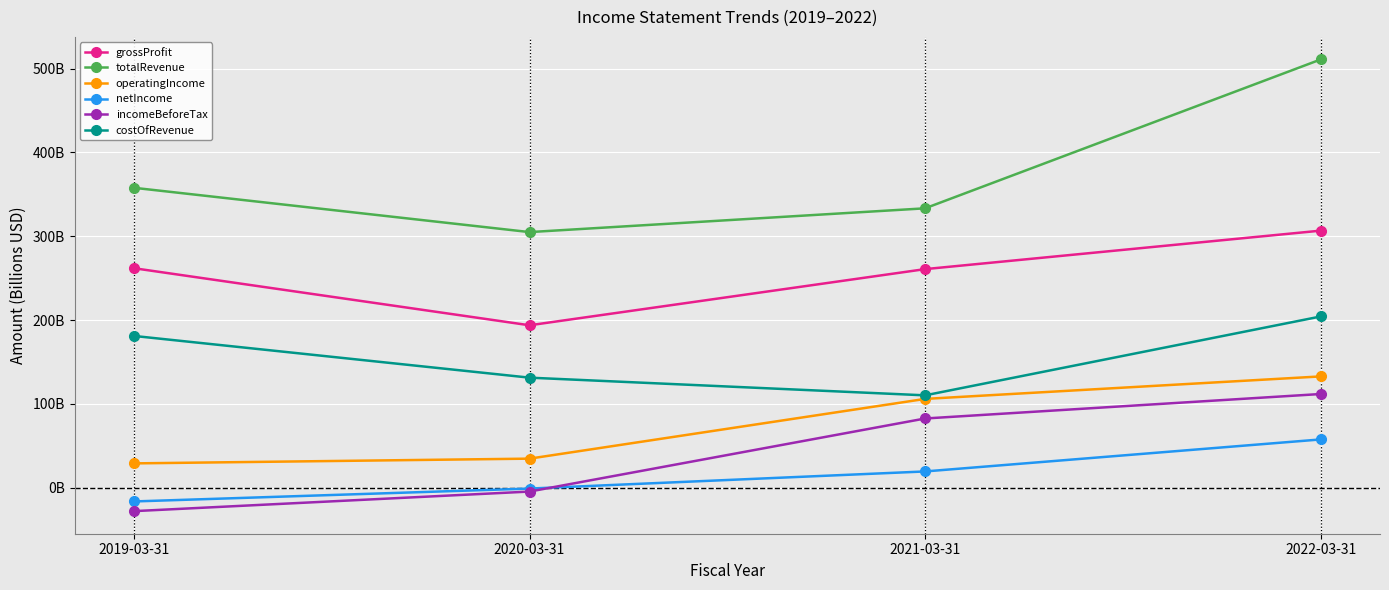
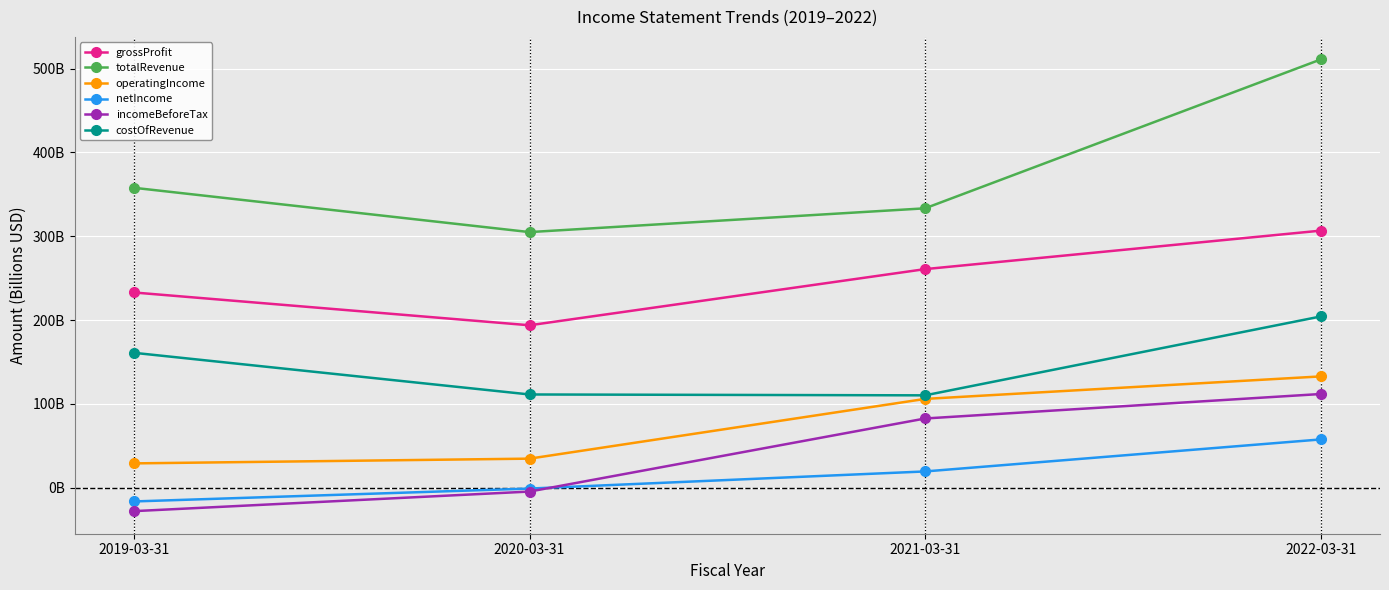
  {
    "grossProfit": {
-     "2019-03-31": 260000000000,
+     "2019-03-31": 230000000000,
      "2020-03-31": 190000000000,
      "2021-03-31": 260000000000,
      "2022-03-31": 310000000000
    },
    "totalRevenue": {
      "2019-03-31": 360000000000,
      "2020-03-31": 300000000000,
      "2021-03-31": 330000000000,
      "2022-03-31": 510000000000
    },
    "operatingIncome": {
      "2019-03-31": 30000000000,
      "2020-03-31": 30000000000,
      "2021-03-31": 110000000000,
      "2022-03-31": 130000000000
    },
    "netIncome": {
      "2019-03-31": -20000000000,
      "2020-03-31": 0,
      "2021-03-31": 20000000000,
      "2022-03-31": 60000000000
    },
    "incomeBeforeTax": {
      "2019-03-31": -30000000000,
      "2020-03-31": 0,
      "2021-03-31": 80000000000,
      "2022-03-31": 110000000000
    },
    "costOfRevenue": {
-     "2019-03-31": 180000000000,
-     "2020-03-31": 130000000000,
+     "2019-03-31": 160000000000,
+     "2020-03-31": 110000000000,
      "2021-03-31": 110000000000,
      "2022-03-31": 200000000000
    }
  }
